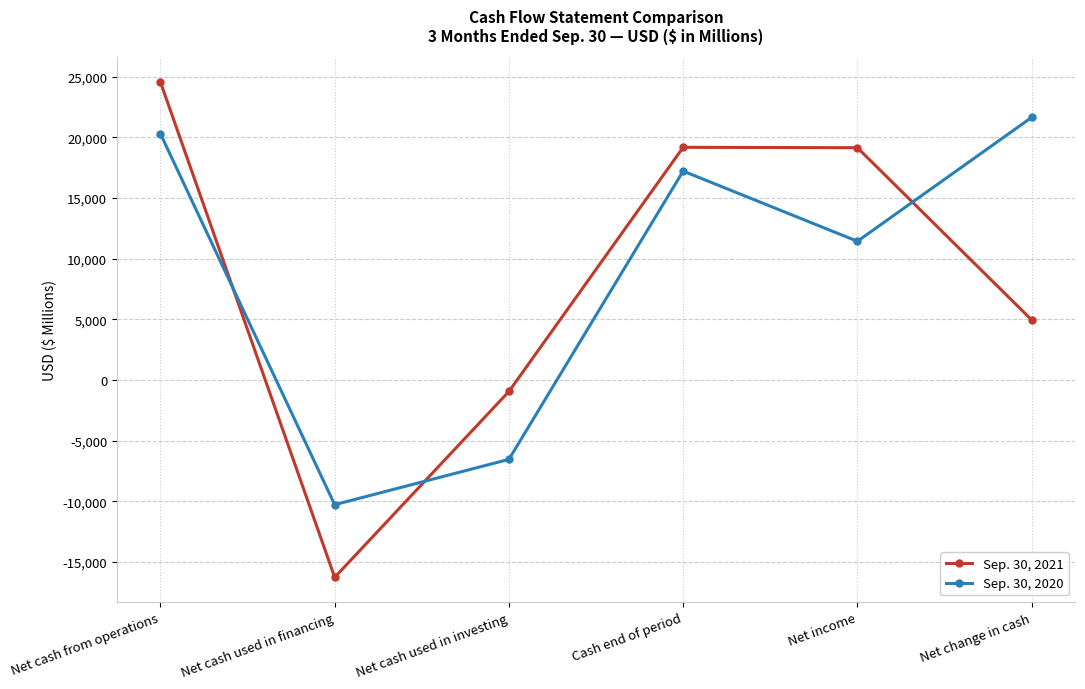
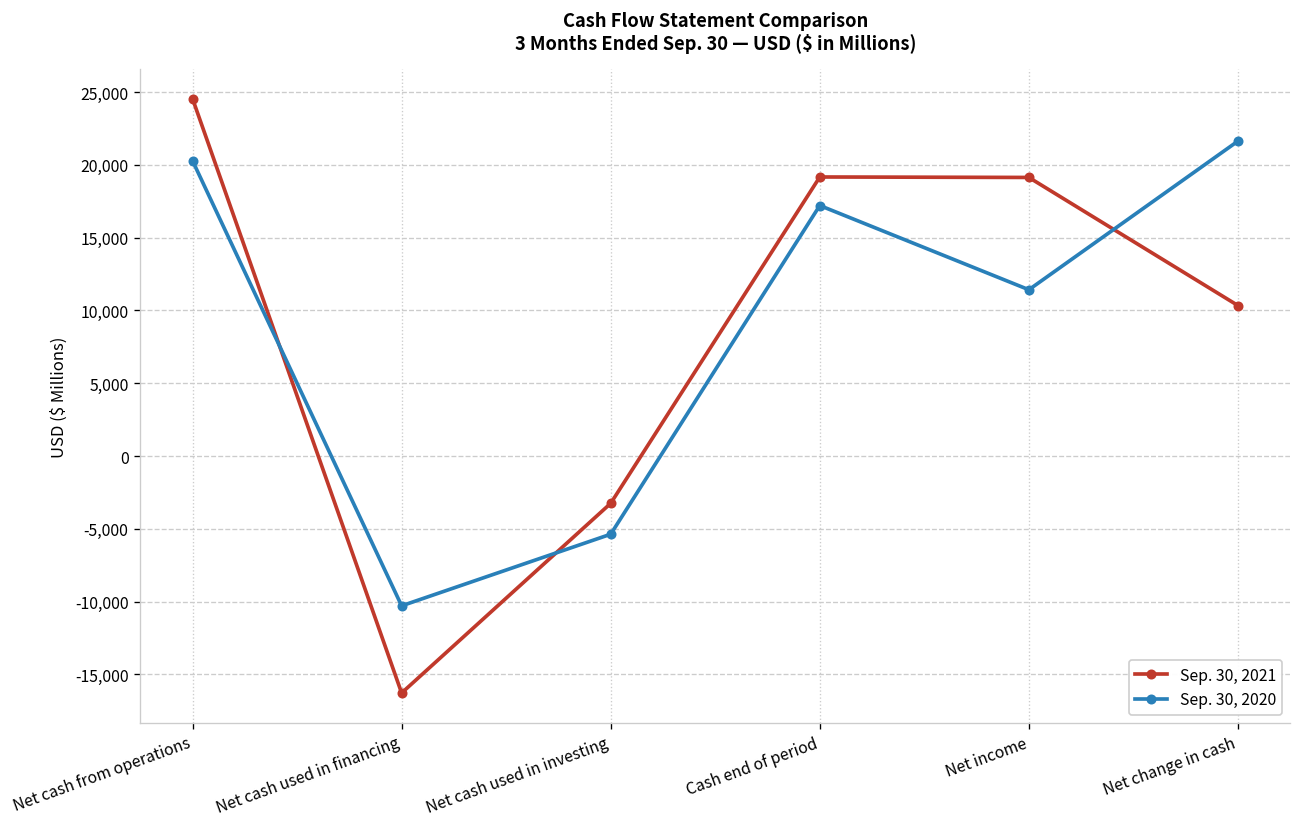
  {
    "Sep. 30, 2021": {
      "Net cash from operations": "24,500",
      "Net cash used in financing": "-16,300",
-     "Net cash used in investing": "-1,000",
+     "Net cash used in investing": "-3,300",
      "Cash end of period": "19,200",
      "Net income": "19,100",
-     "Net change in cash": "4,900"
+     "Net change in cash": "10,300"
    },
    "Sep. 30, 2020": {
      "Net cash from operations": "20,300",
      "Net cash used in financing": "-10,300",
-     "Net cash used in investing": "-6,600",
+     "Net cash used in investing": "-5,400",
      "Cash end of period": "17,200",
      "Net income": "11,400",
      "Net change in cash": "21,600"
    }
  }
